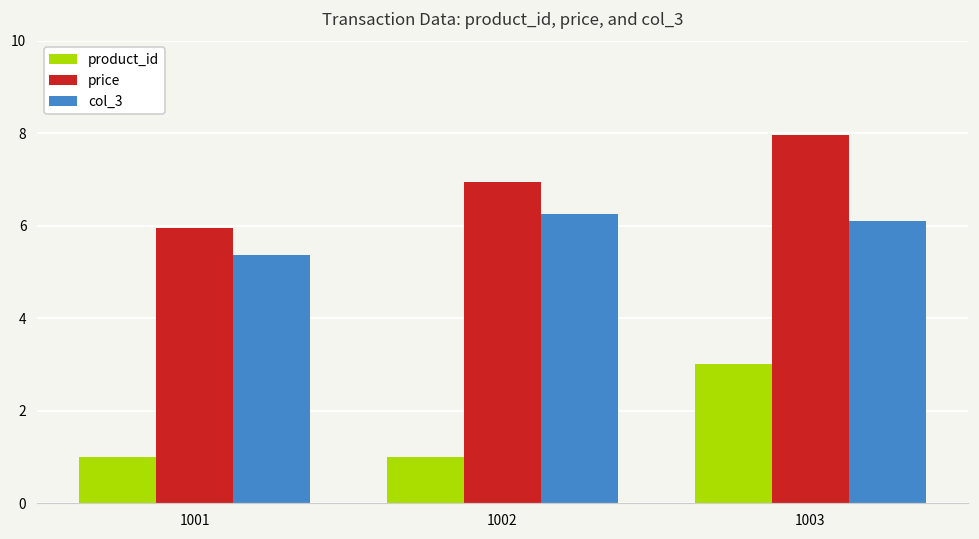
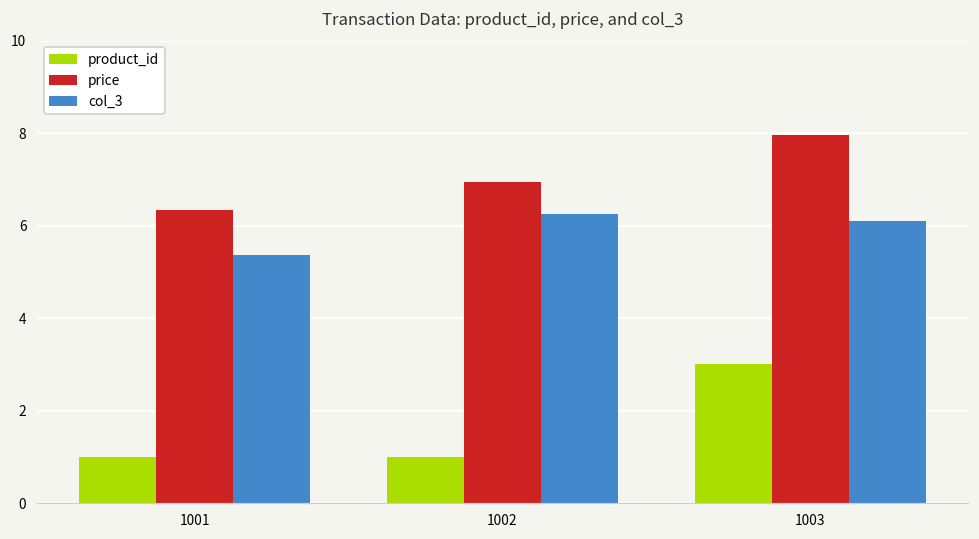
  {
    "product_id": {
      "1001": 1.0,
      "1002": 1.0,
      "1003": 3.0
    },
    "price": {
-     "1001": 6.0,
+     "1001": 6.3,
      "1002": 7.0,
      "1003": 8.0
    },
    "col_3": {
      "1001": 5.4,
      "1002": 6.3,
      "1003": 6.1
    }
  }
